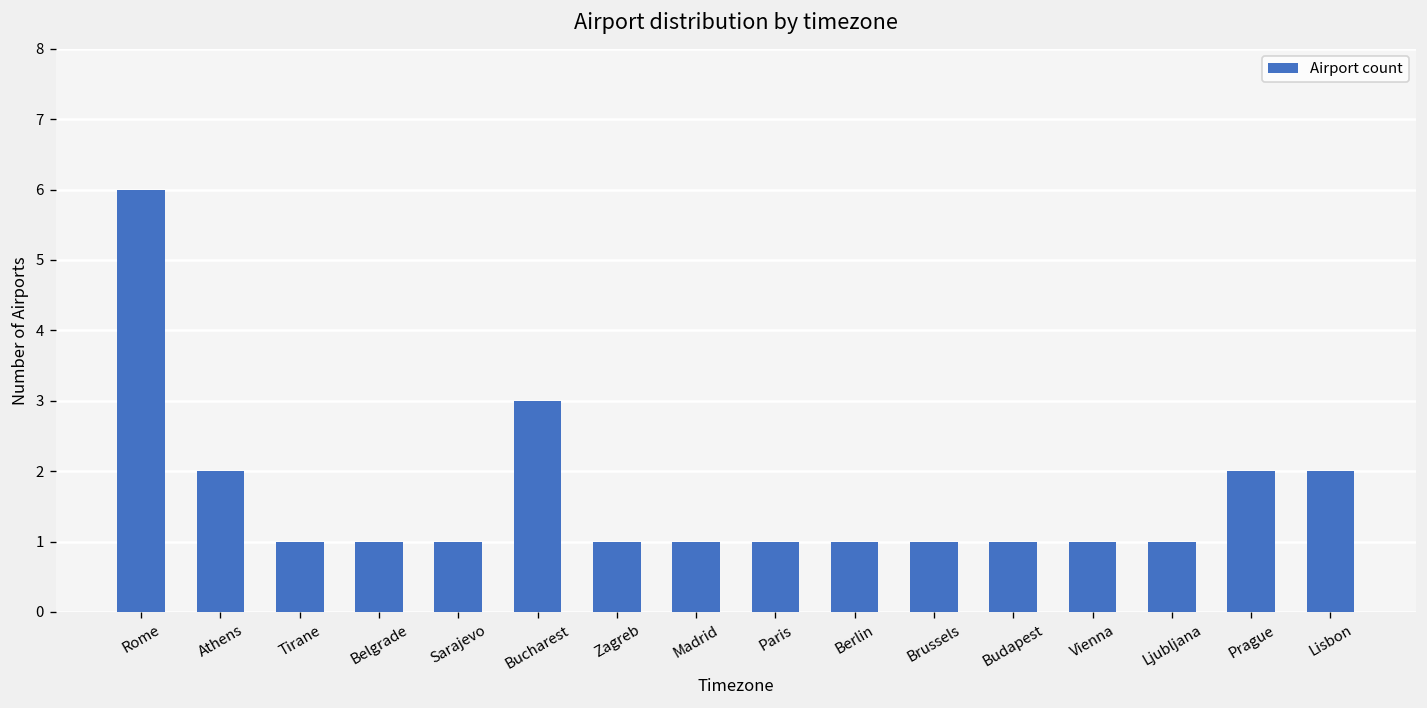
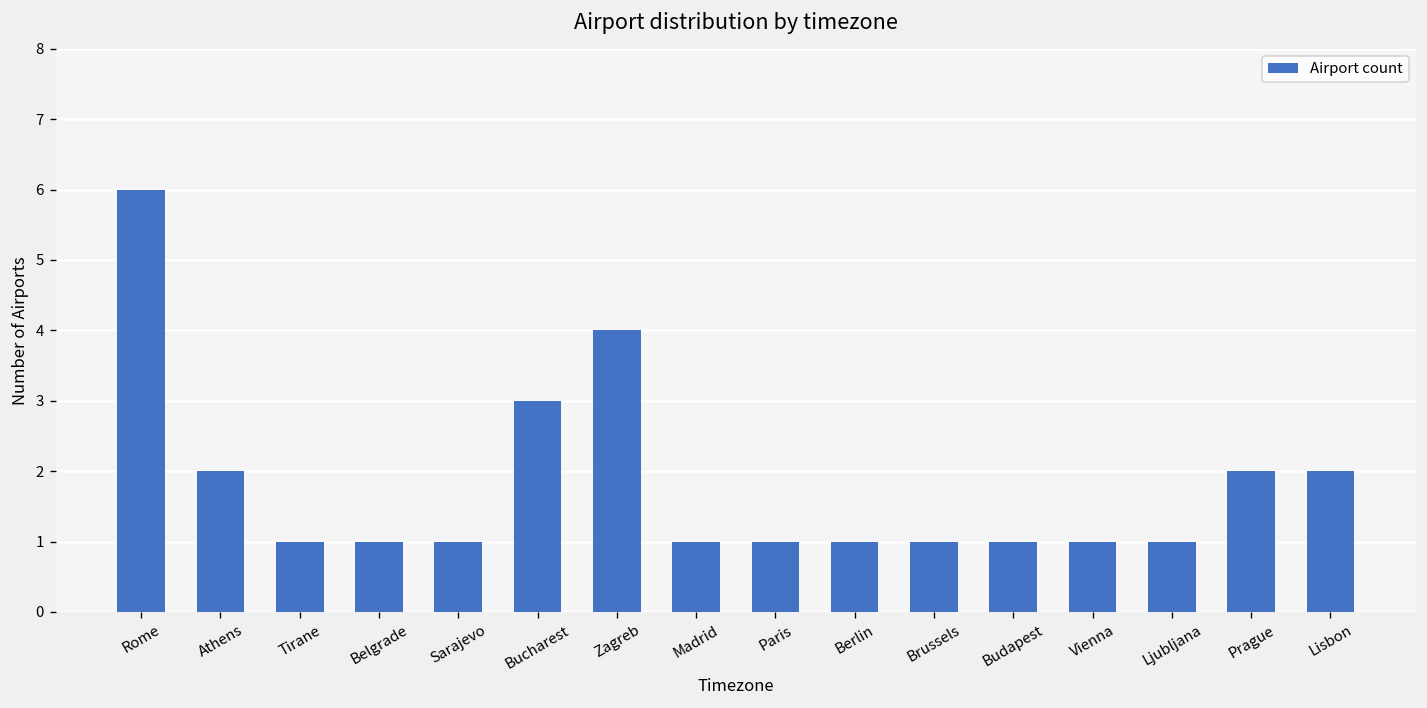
  {
    "Rome": 6,
    "Athens": 2,
    "Tirane": 1,
    "Belgrade": 1,
    "Sarajevo": 1,
    "Bucharest": 3,
-   "Zagreb": 1,
+   "Zagreb": 4,
    "Madrid": 1,
    "Paris": 1,
    "Berlin": 1,
    "Brussels": 1,
    "Budapest": 1,
    "Vienna": 1,
    "Ljubljana": 1,
    "Prague": 2,
    "Lisbon": 2
  }
